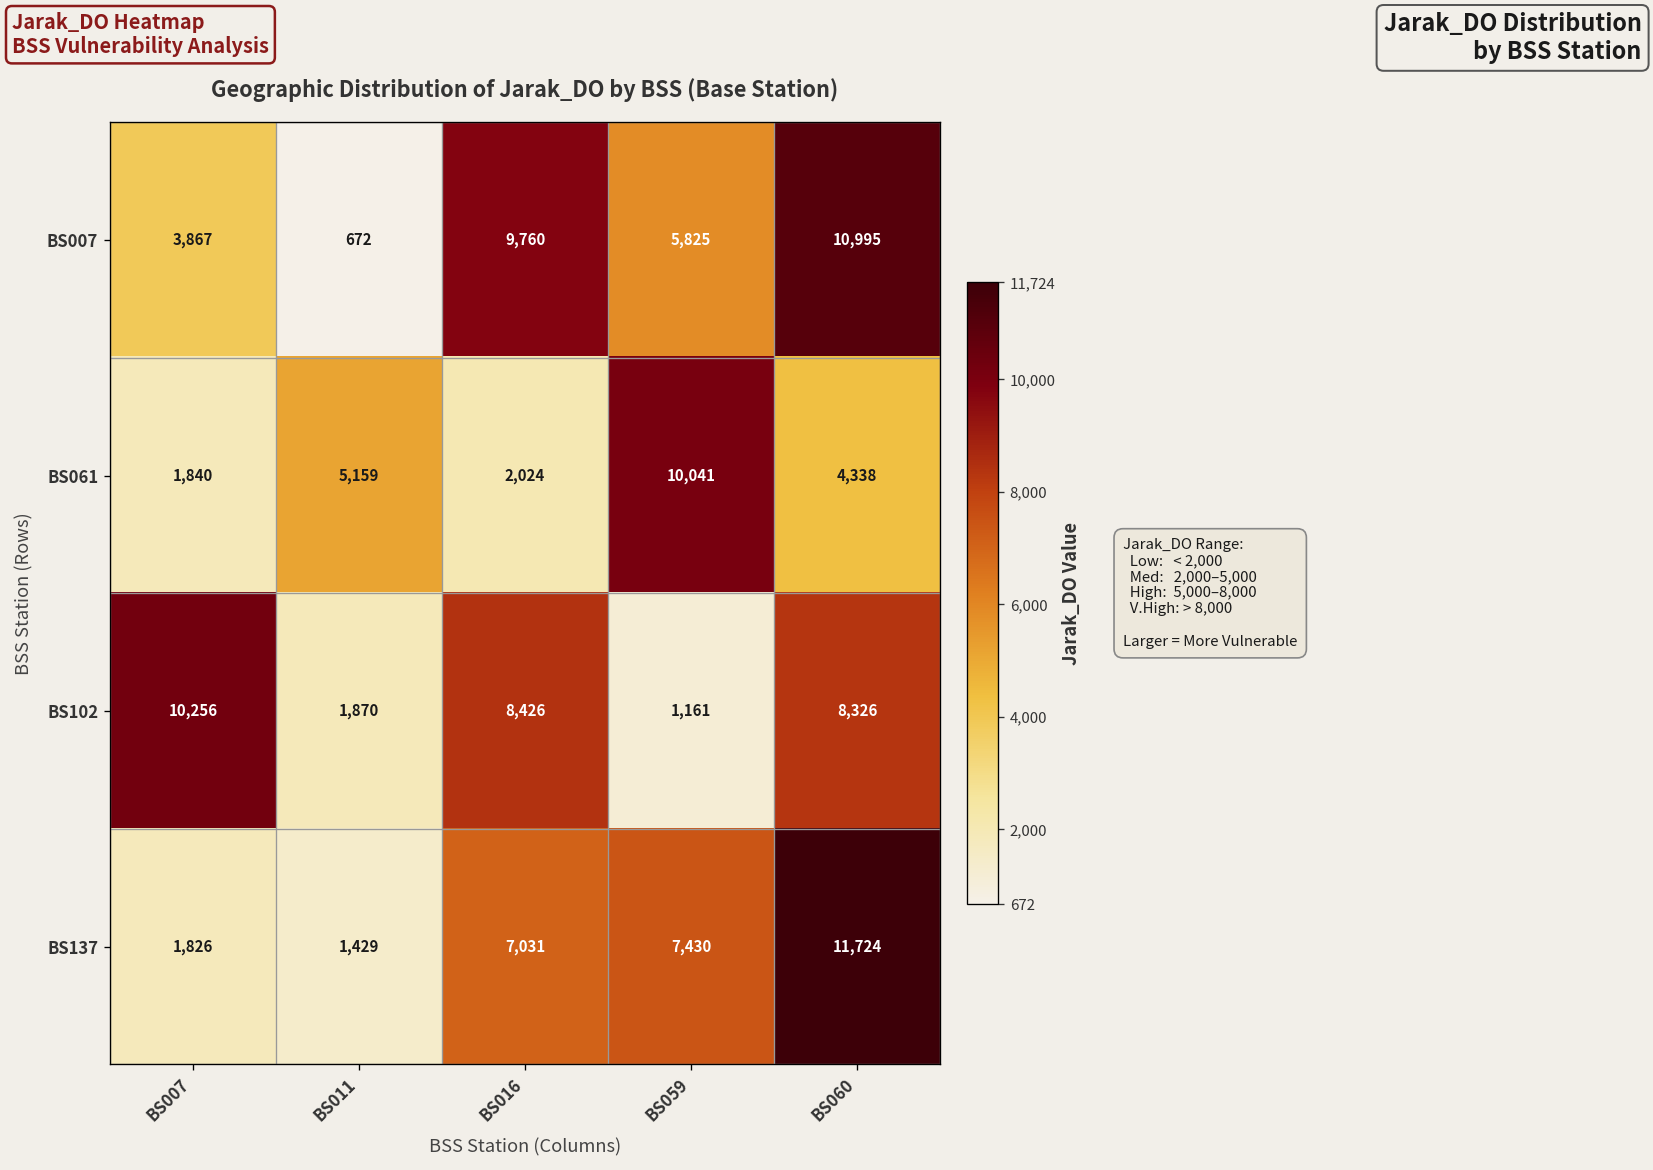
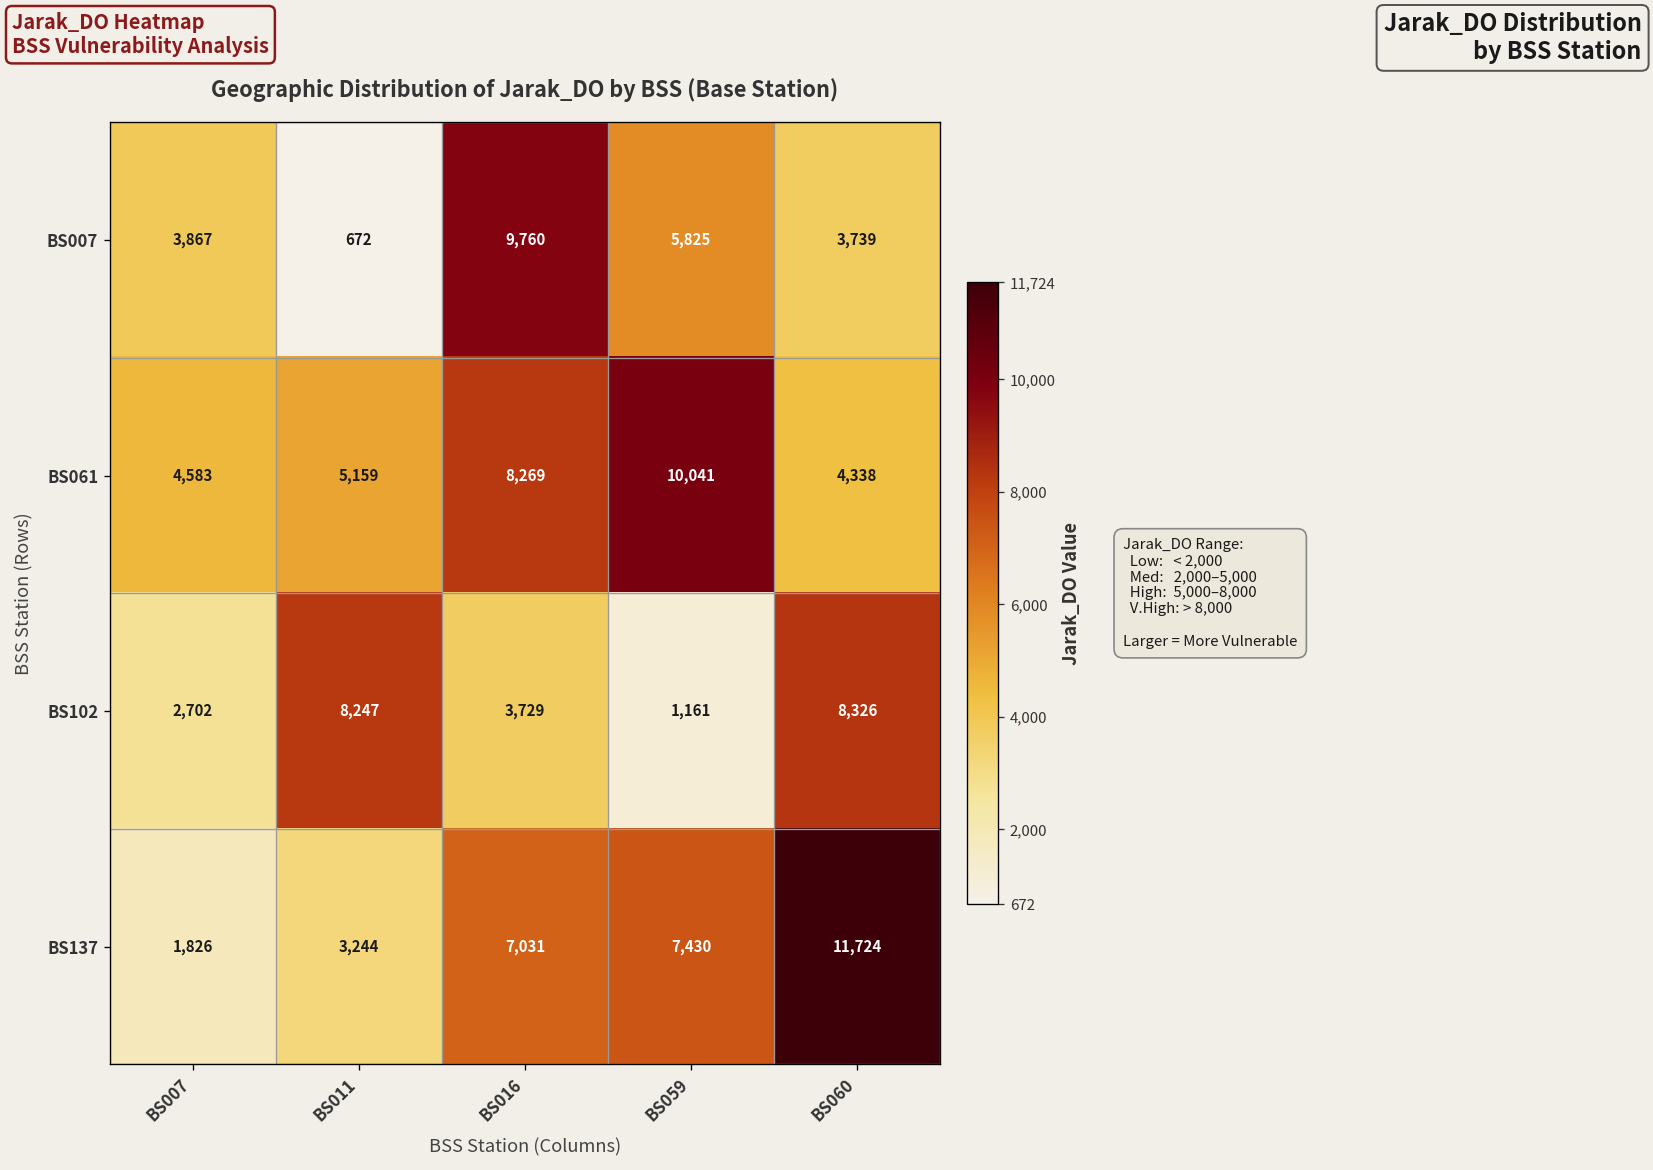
  {
    "BS007": {
      "BS007": "3,867",
      "BS011": "672",
      "BS016": "9,760",
      "BS059": "5,825",
-     "BS060": "10,995"
+     "BS060": "3,739"
    },
    "BS061": {
-     "BS007": "1,840",
+     "BS007": "4,583",
      "BS011": "5,159",
-     "BS016": "2,024",
+     "BS016": "8,269",
      "BS059": "10,041",
      "BS060": "4,338"
    },
    "BS102": {
-     "BS007": "10,256",
-     "BS011": "1,870",
-     "BS016": "8,426",
+     "BS007": "2,702",
+     "BS011": "8,247",
+     "BS016": "3,729",
      "BS059": "1,161",
      "BS060": "8,326"
    },
    "BS137": {
      "BS007": "1,826",
-     "BS011": "1,429",
+     "BS011": "3,244",
      "BS016": "7,031",
      "BS059": "7,430",
      "BS060": "11,724"
    }
  }
